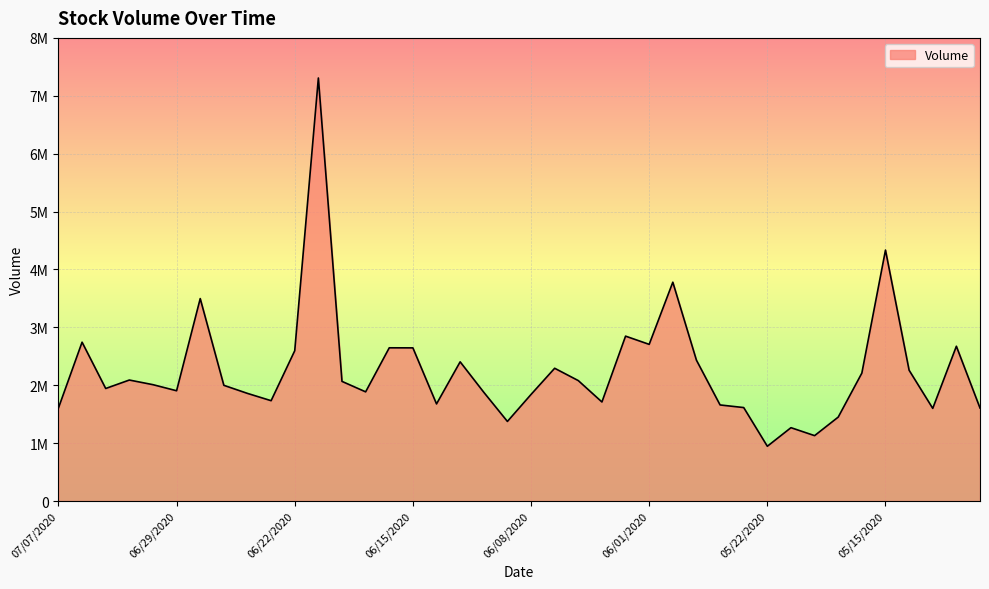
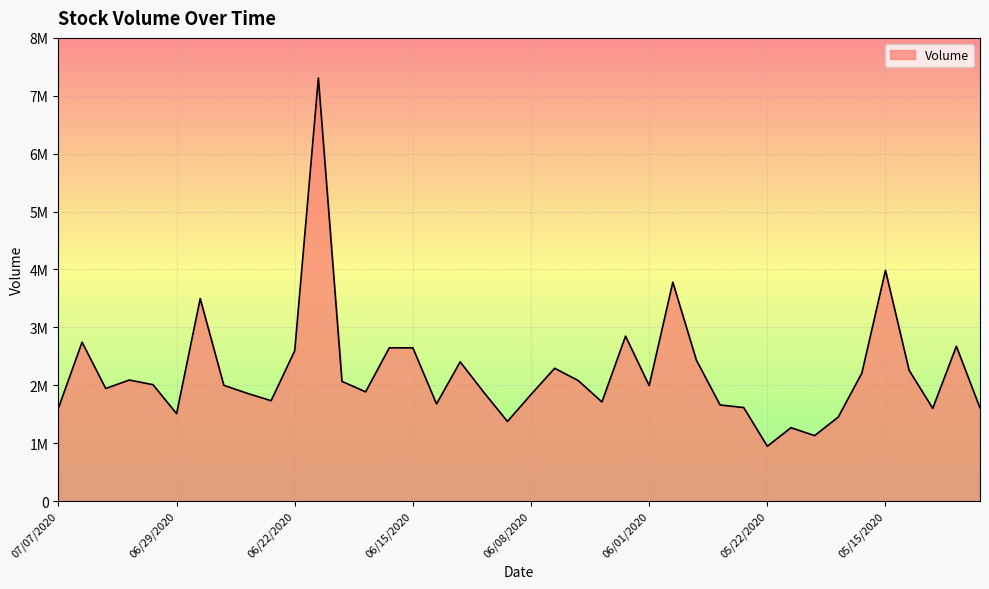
  {
    "07/07/2020": 1600000,
-   "06/29/2020": 1900000,
+   "06/29/2020": 1500000,
    "06/22/2020": 2600000,
    "06/15/2020": 2600000,
    "06/08/2020": 1800000,
-   "06/01/2020": 2700000,
+   "06/01/2020": 2000000,
    "05/22/2020": 900000,
-   "05/15/2020": 4300000
+   "05/15/2020": 4000000
  }
